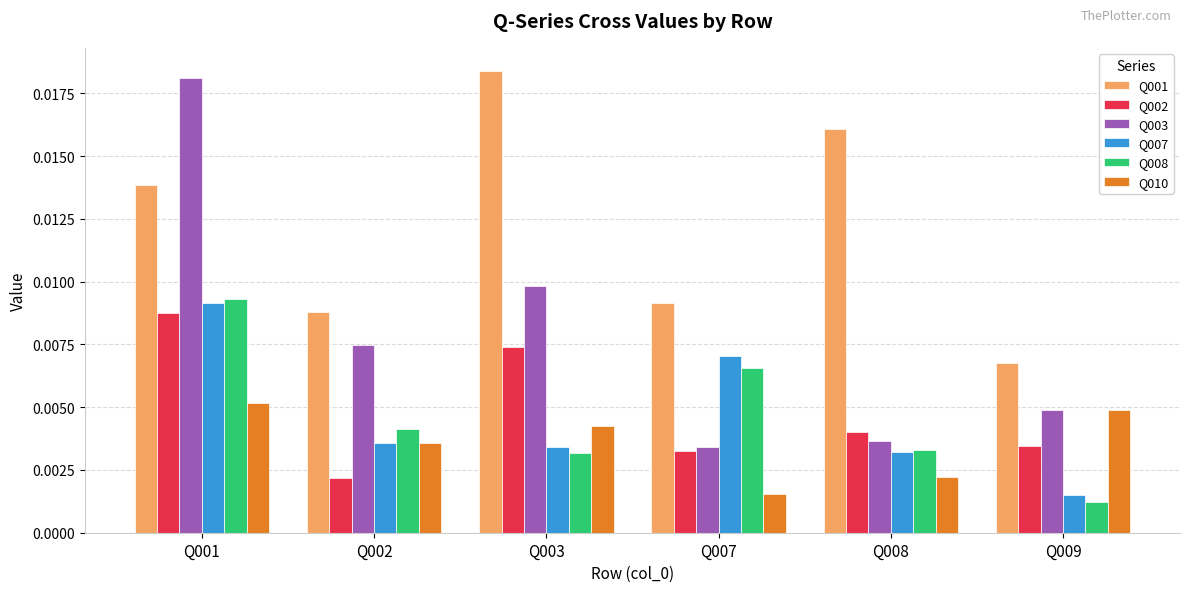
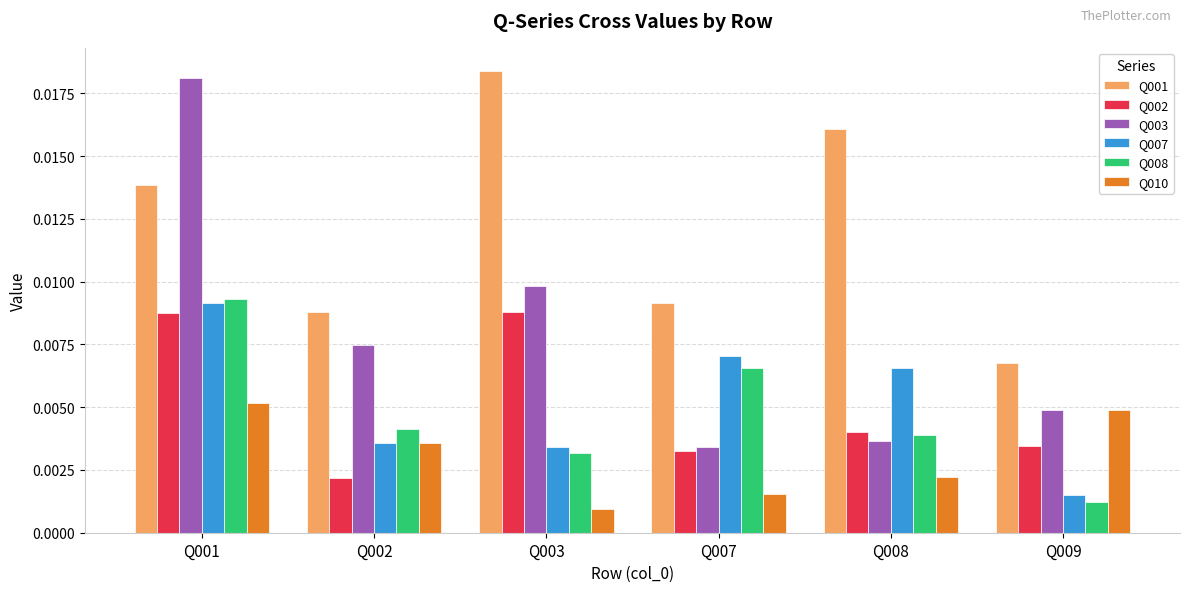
  {
    "Q001": {
      "Q001": 0.0138,
      "Q002": 0.0088,
      "Q003": 0.0184,
      "Q007": 0.0091,
      "Q008": 0.0161,
      "Q009": 0.0068
    },
    "Q002": {
      "Q001": 0.0088,
      "Q002": 0.0022,
-     "Q003": 0.0074,
+     "Q003": 0.0088,
      "Q007": 0.0033,
      "Q008": 0.0040,
      "Q009": 0.0035
    },
    "Q003": {
      "Q001": 0.0181,
      "Q002": 0.0075,
      "Q003": 0.0098,
      "Q007": 0.0034,
      "Q008": 0.0036,
      "Q009": 0.0049
    },
    "Q007": {
      "Q001": 0.0092,
      "Q002": 0.0036,
      "Q003": 0.0034,
      "Q007": 0.0070,
-     "Q008": 0.0032,
+     "Q008": 0.0066,
      "Q009": 0.0015
    },
    "Q008": {
      "Q001": 0.0093,
      "Q002": 0.0041,
      "Q003": 0.0032,
      "Q007": 0.0066,
-     "Q008": 0.0033,
+     "Q008": 0.0039,
      "Q009": 0.0012
    },
    "Q010": {
      "Q001": 0.0052,
      "Q002": 0.0036,
-     "Q003": 0.0042,
+     "Q003": 0.0009,
      "Q007": 0.0016,
      "Q008": 0.0022,
      "Q009": 0.0049
    }
  }
